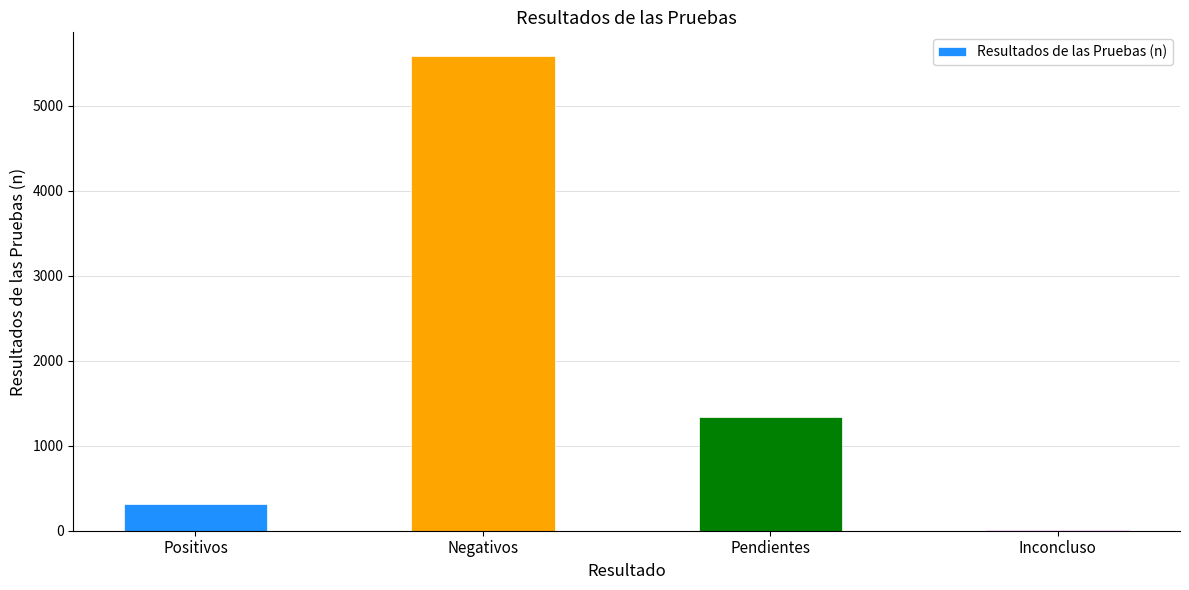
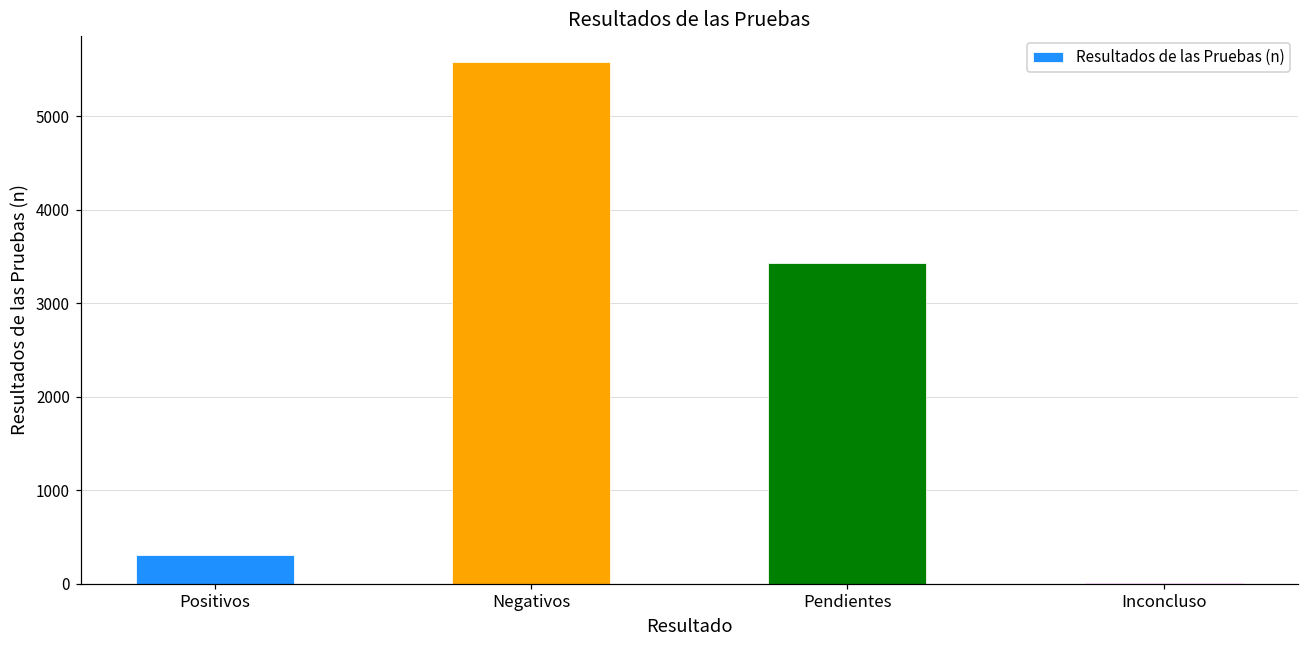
  {
    "Positivos": 300,
    "Negativos": 5600,
-   "Pendientes": 1300
+   "Pendientes": 3400
  }
